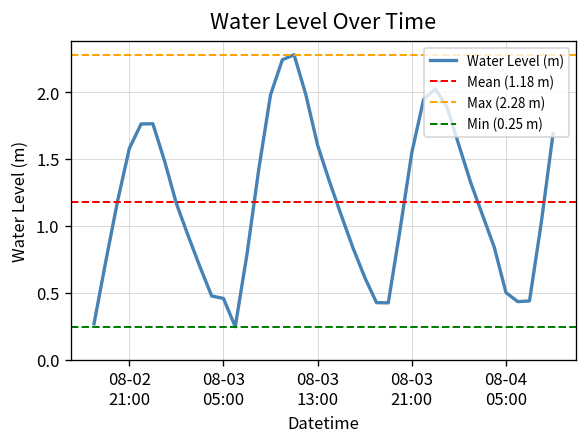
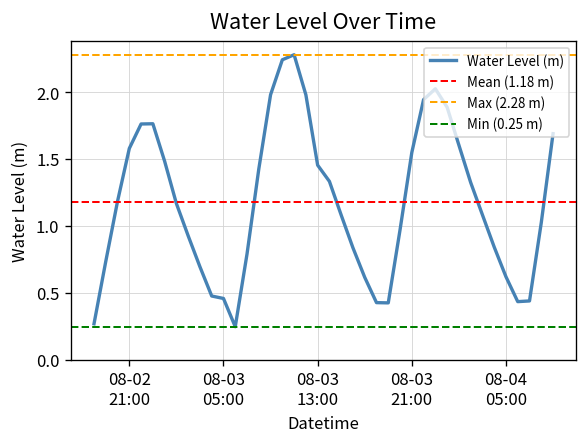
  {
    "08-02 21:00": 1.58,
    "08-03 05:00": 0.46,
-   "08-03 13:00": 1.60,
+   "08-03 13:00": 1.45,
    "08-03 21:00": 1.55,
-   "08-04 05:00": 0.50
+   "08-04 05:00": 0.62
  }
